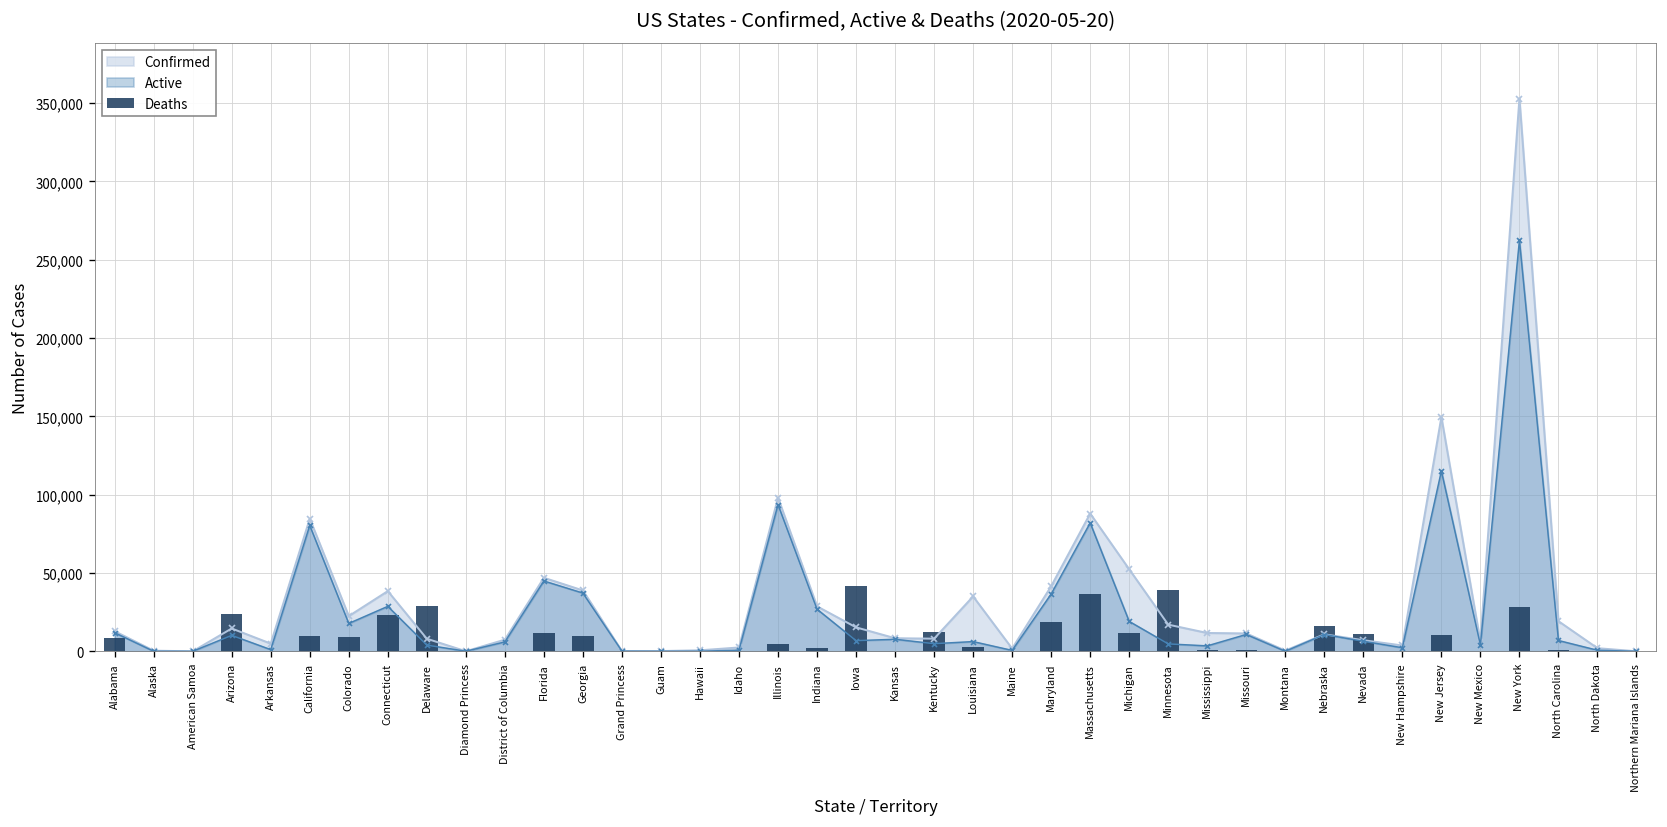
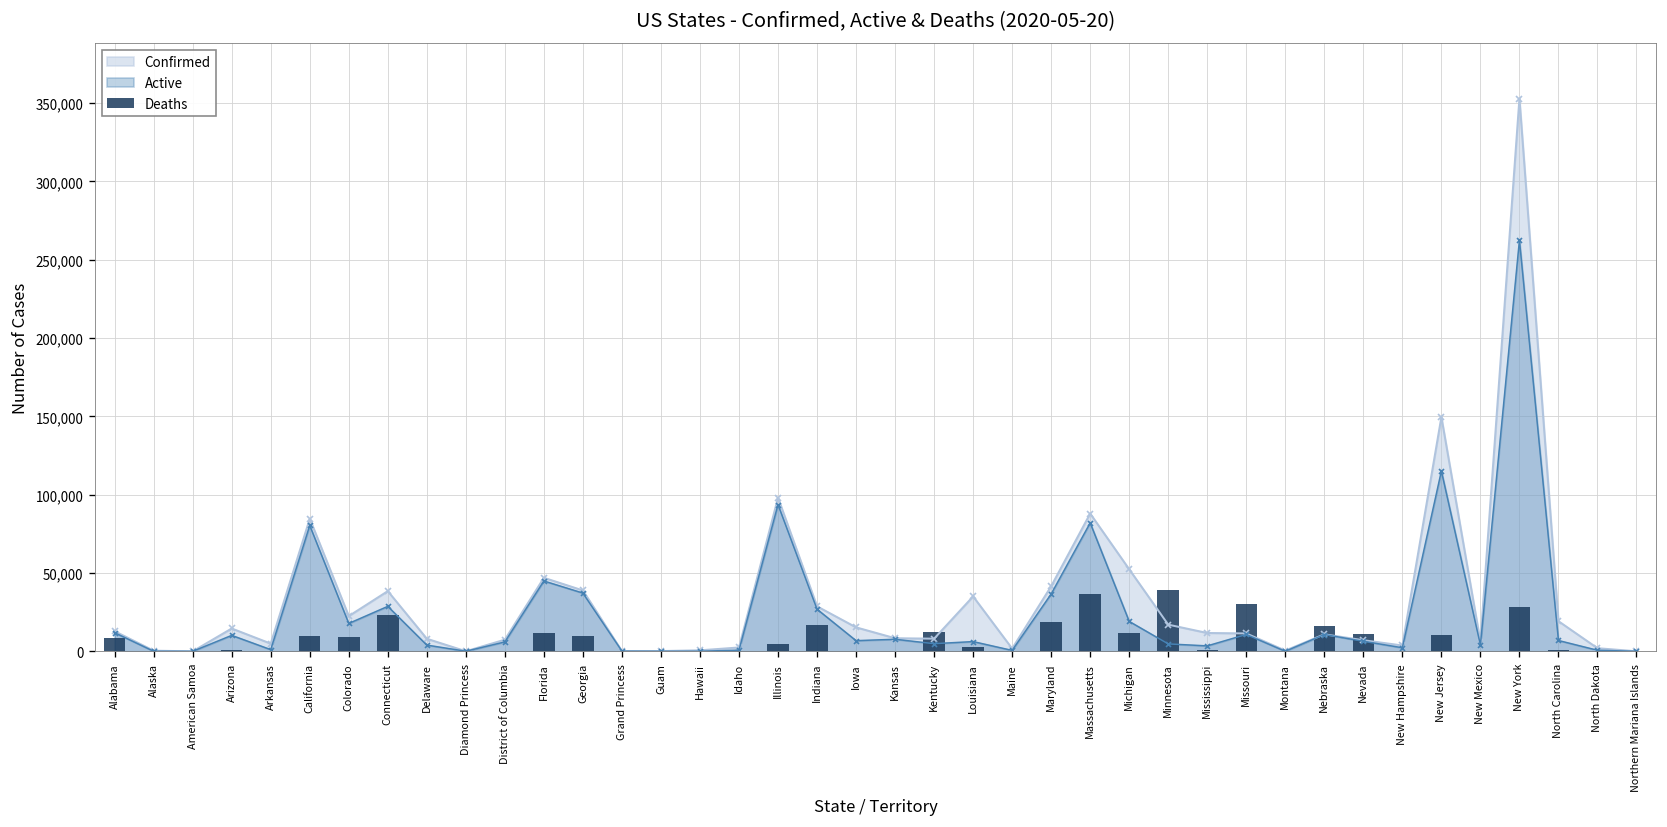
  {
    "Deaths": {
      "Alabama": "8,000",
      "American Samoa": "0",
-     "Arizona": "24,000",
+     "Arizona": "1,000",
      "California": "10,000",
      "Colorado": "9,000",
      "Connecticut": "23,000",
-     "Delaware": "29,000",
+     "Delaware": "0",
      "Diamond Princess": "0",
      "Florida": "11,000",
      "Georgia": "10,000",
      "Illinois": "4,000",
-     "Indiana": "2,000",
-     "Iowa": "42,000",
+     "Indiana": "17,000",
+     "Iowa": "0",
      "Kentucky": "12,000",
      "Louisiana": "3,000",
      "Maryland": "18,000",
      "Massachusetts": "37,000",
      "Michigan": "12,000",
      "Minnesota": "39,000",
-     "Missouri": "1,000",
+     "Missouri": "30,000",
      "Nebraska": "16,000",
      "Nevada": "11,000",
      "New Jersey": "11,000",
      "New York": "29,000"
    }
  }
